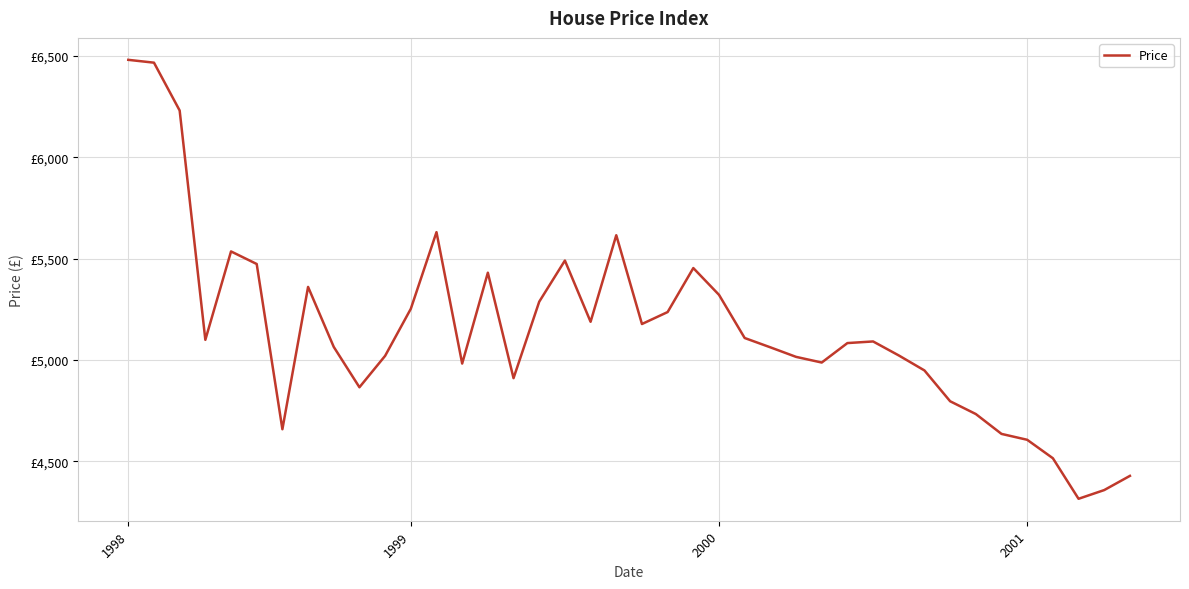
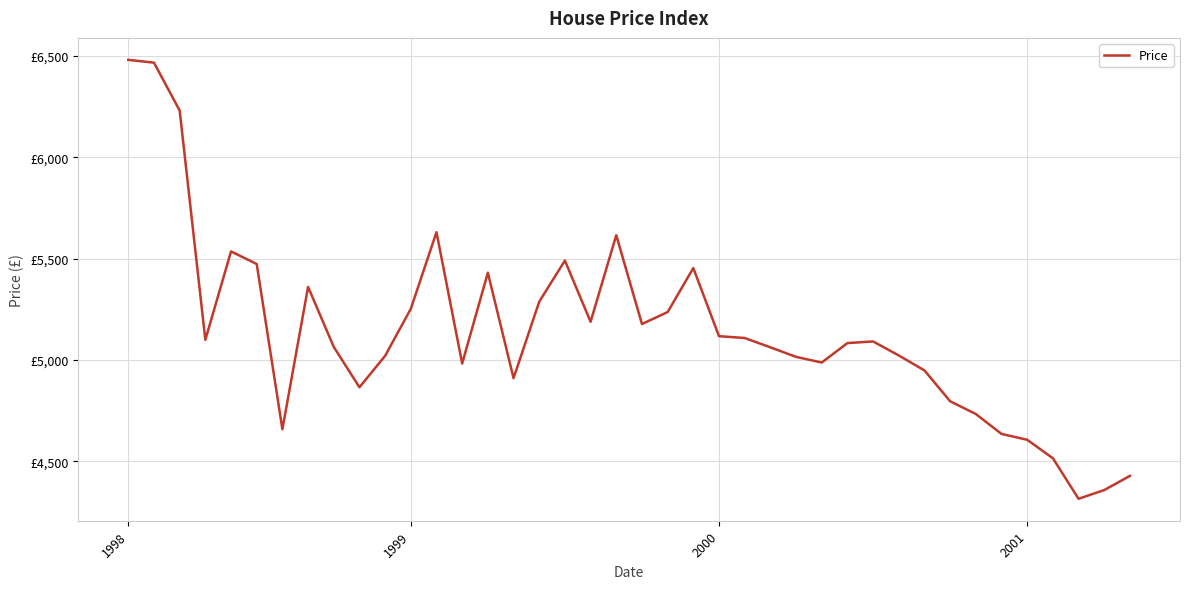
  {
    "1998": "£6,480",
    "1999": "£5,250",
-   "2000": "£5,320",
+   "2000": "£5,120",
    "2001": "£4,610"
  }
